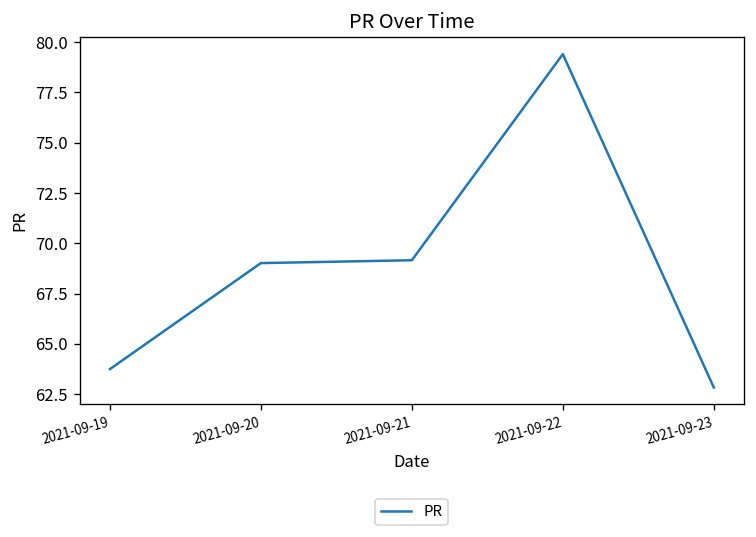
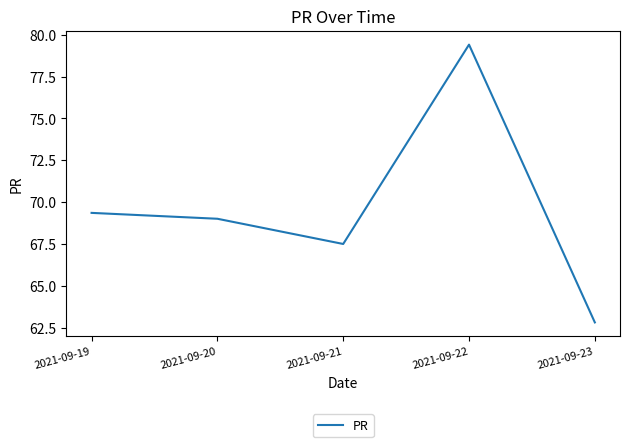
  {
-   "2021-09-19": 63.7,
+   "2021-09-19": 69.4,
    "2021-09-20": 69.0,
-   "2021-09-21": 69.2,
+   "2021-09-21": 67.5,
    "2021-09-22": 79.4,
    "2021-09-23": 62.8
  }
